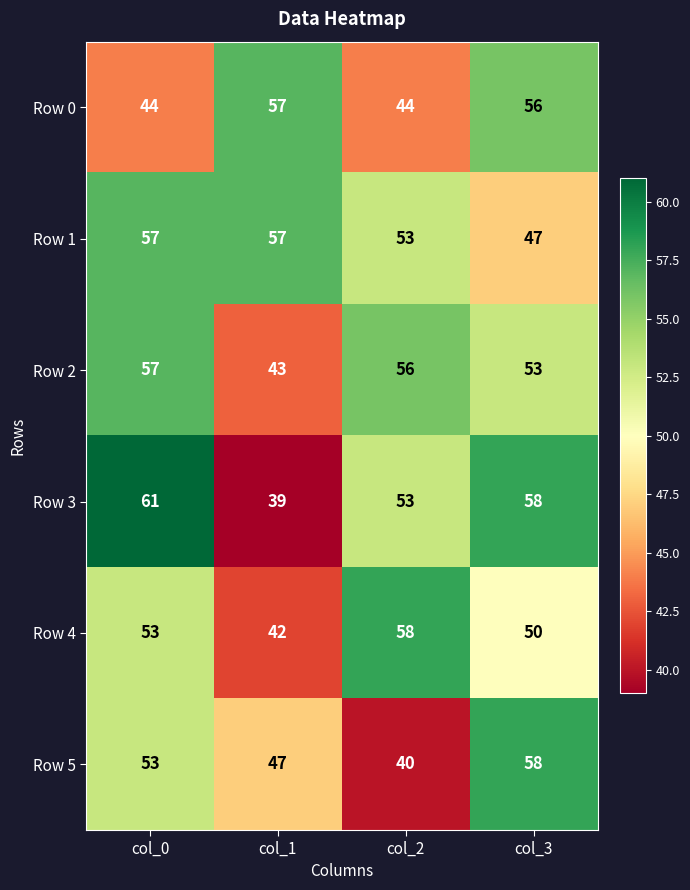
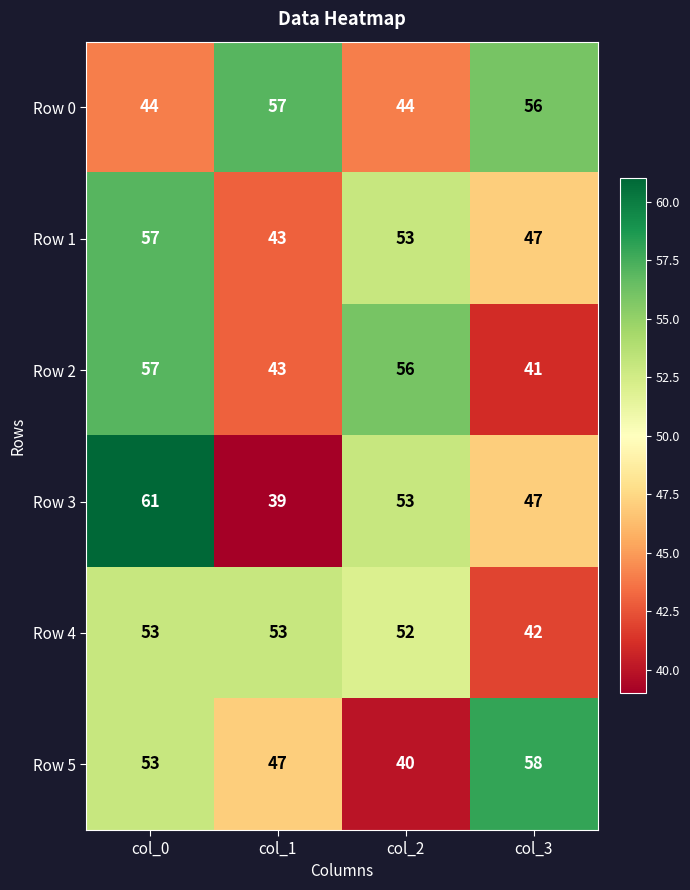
  {
    "Row 0": {
      "col_0": 44,
      "col_1": 57,
      "col_2": 44,
      "col_3": 56
    },
    "Row 1": {
      "col_0": 57,
-     "col_1": 57,
+     "col_1": 43,
      "col_2": 53,
      "col_3": 47
    },
    "Row 2": {
      "col_0": 57,
      "col_1": 43,
      "col_2": 56,
-     "col_3": 53
+     "col_3": 41
    },
    "Row 3": {
      "col_0": 61,
      "col_1": 39,
      "col_2": 53,
-     "col_3": 58
+     "col_3": 47
    },
    "Row 4": {
      "col_0": 53,
-     "col_1": 42,
-     "col_2": 58,
-     "col_3": 50
+     "col_1": 53,
+     "col_2": 52,
+     "col_3": 42
    },
    "Row 5": {
      "col_0": 53,
      "col_1": 47,
      "col_2": 40,
      "col_3": 58
    }
  }
